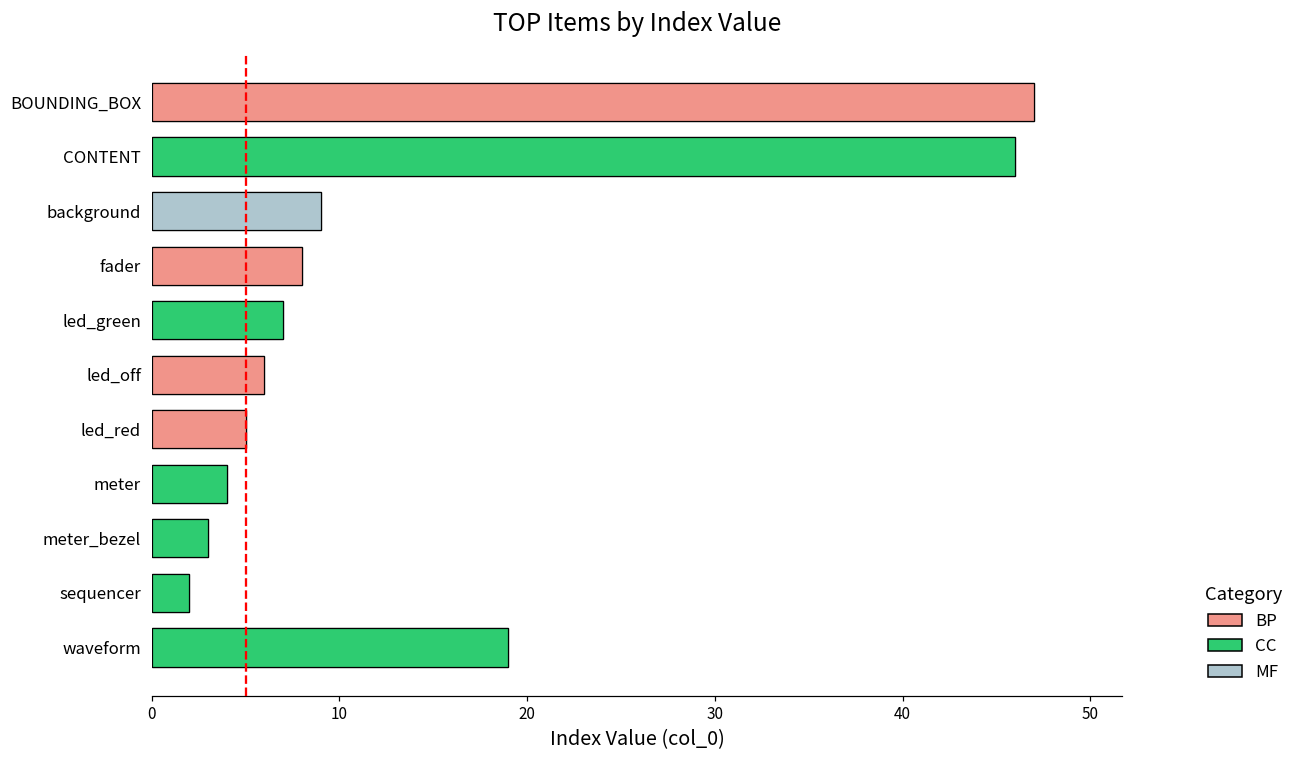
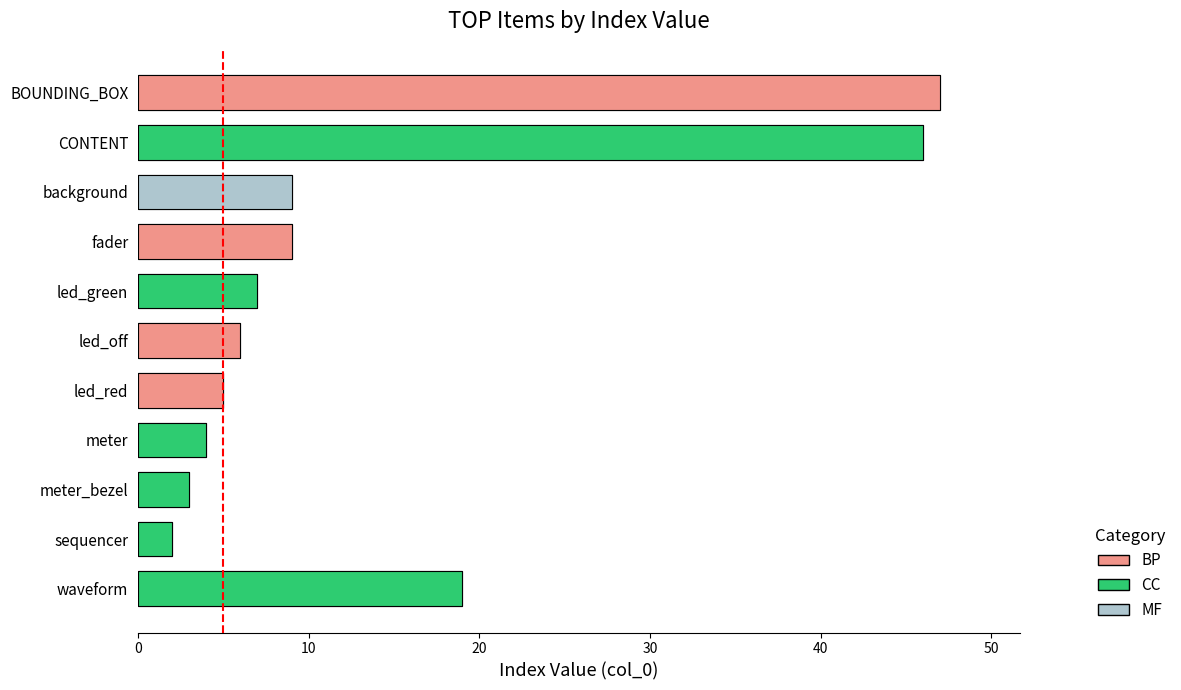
  {
    "BP": {
      "BOUNDING_BOX": 47,
-     "fader": 8,
+     "fader": 9,
      "led_off": 6,
      "led_red": 5
    },
    "MF": {
      "background": 9
    }
  }
